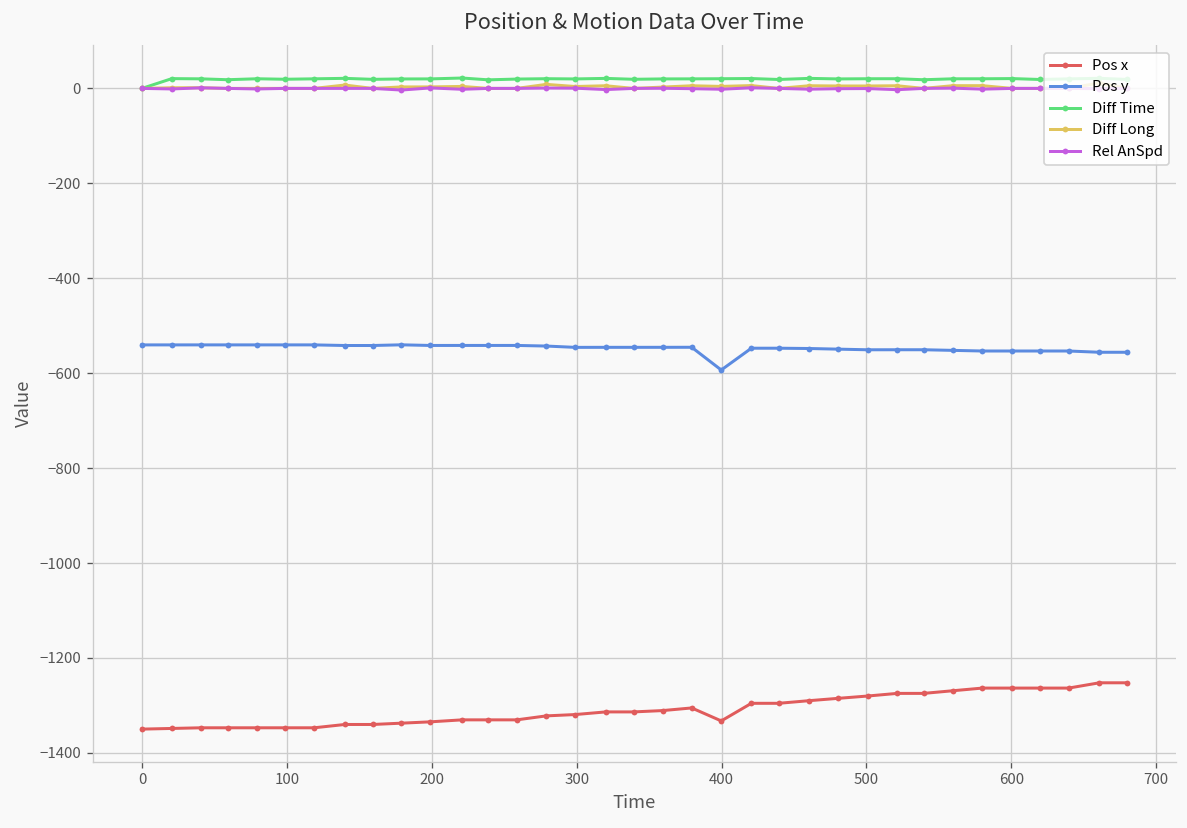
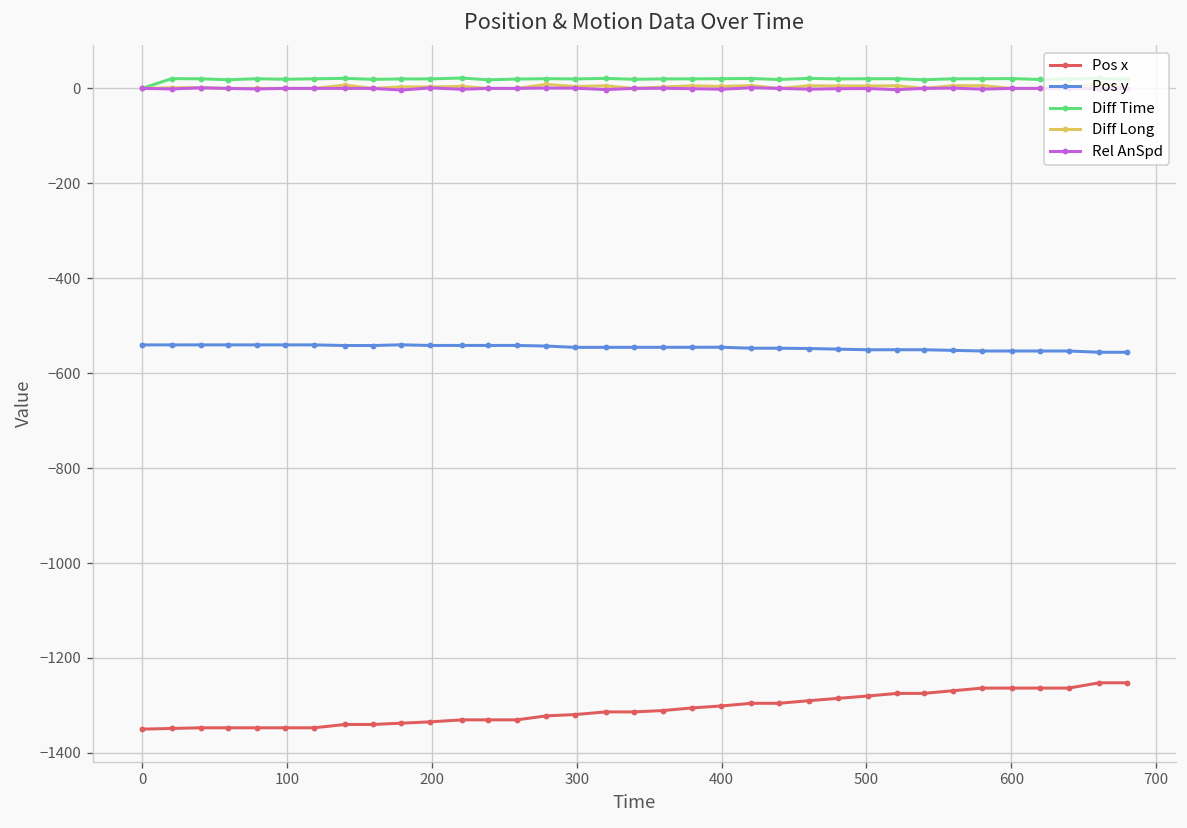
  {
    "Pos x": {
      "0": -1350,
-     "400": -1330
+     "400": -1300
    },
    "Pos y": {
      "0": -540,
-     "400": -590
+     "400": -550
    },
    "Diff Time": {
      "400": 20
    }
  }
